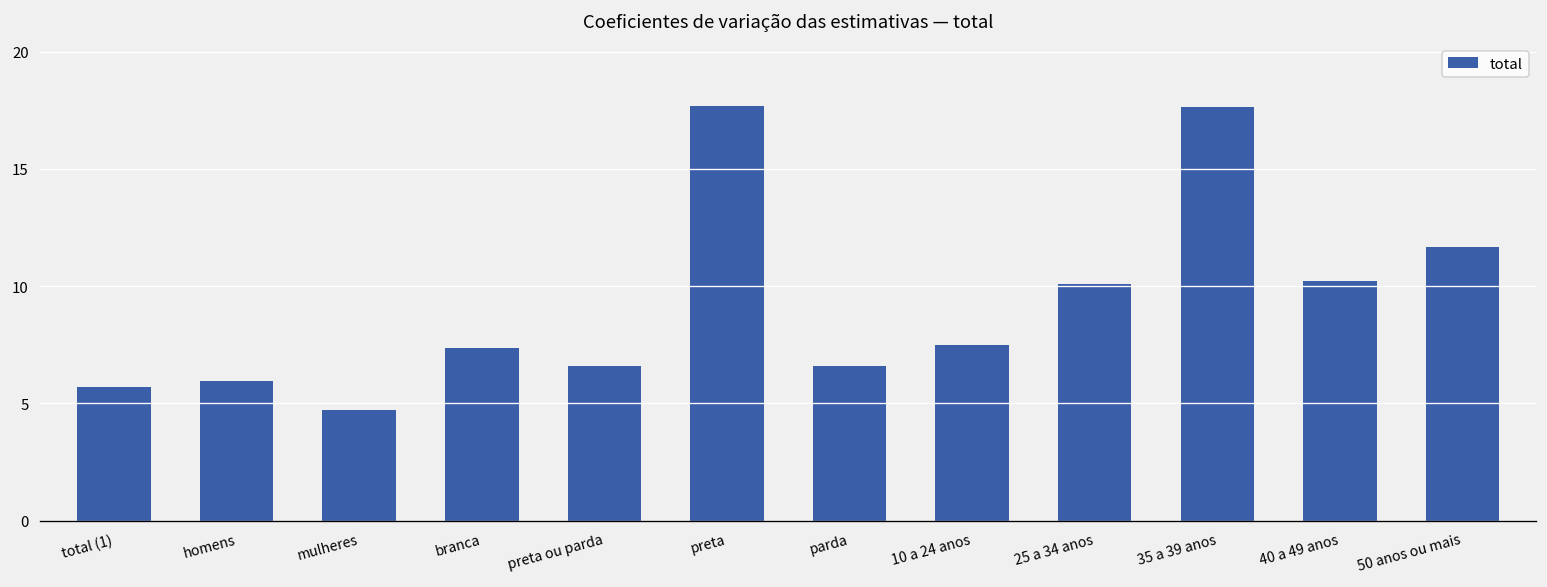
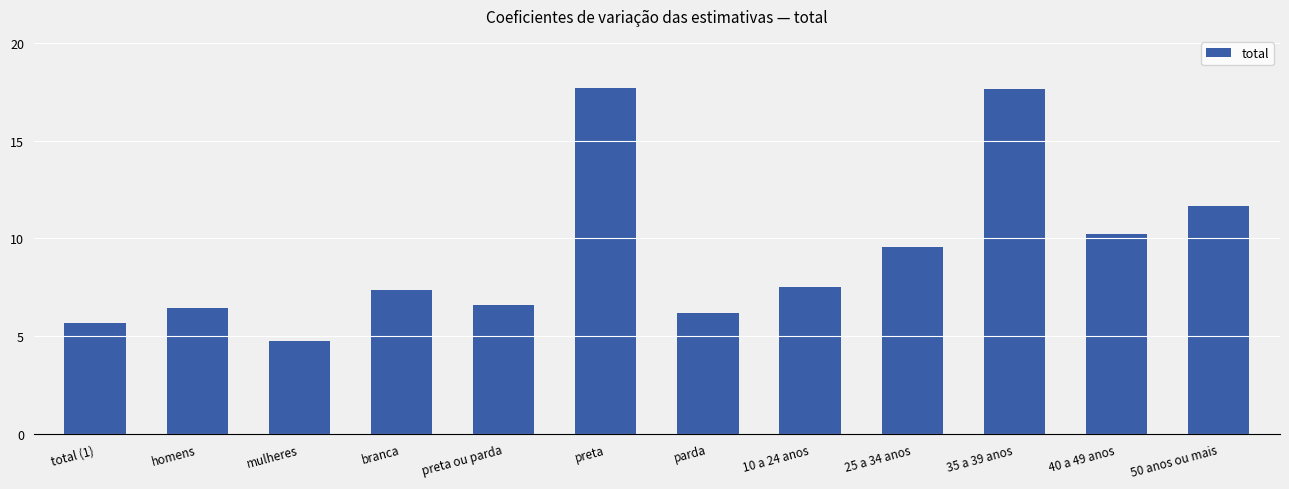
  {
    "total (1)": 5.7,
-   "homens": 6.0,
+   "homens": 6.4,
    "mulheres": 4.7,
    "branca": 7.4,
    "preta ou parda": 6.6,
    "preta": 17.7,
-   "parda": 6.6,
+   "parda": 6.2,
    "10 a 24 anos": 7.5,
-   "25 a 34 anos": 10.1,
+   "25 a 34 anos": 9.6,
    "35 a 39 anos": 17.6,
    "40 a 49 anos": 10.2,
    "50 anos ou mais": 11.7
  }
